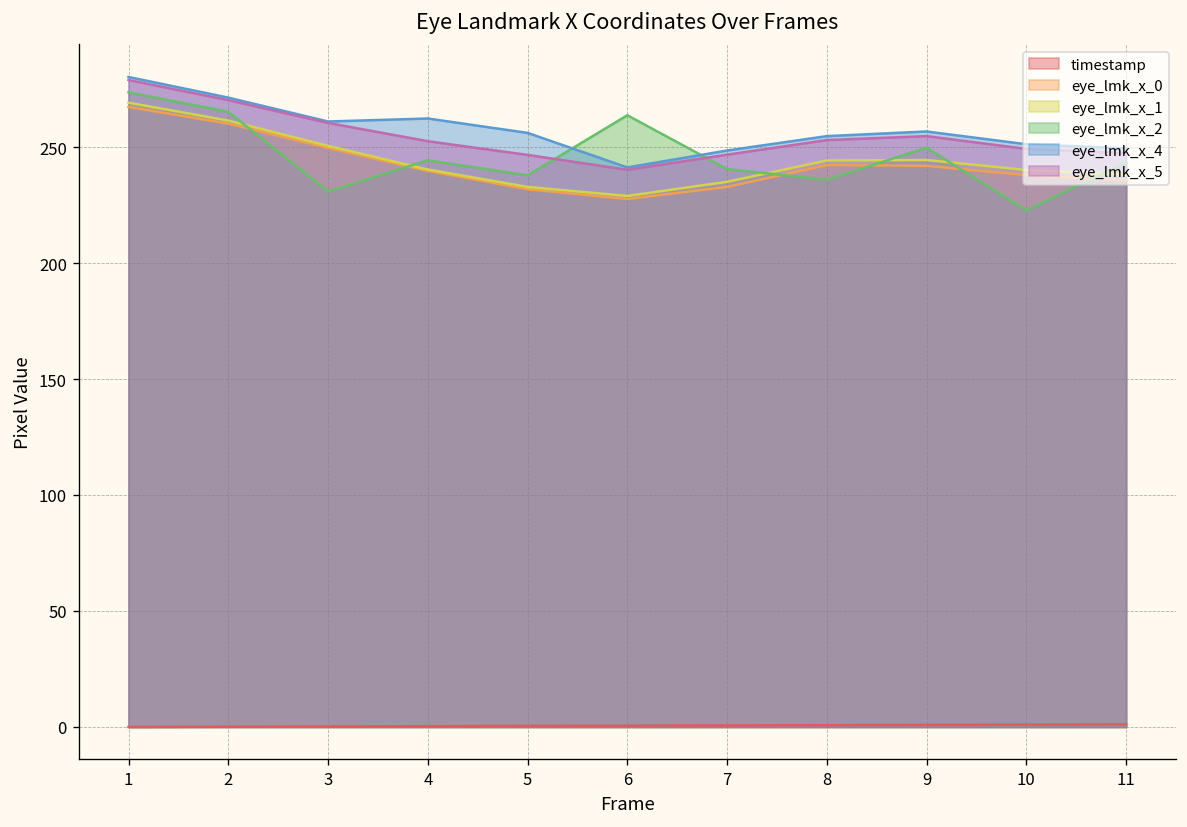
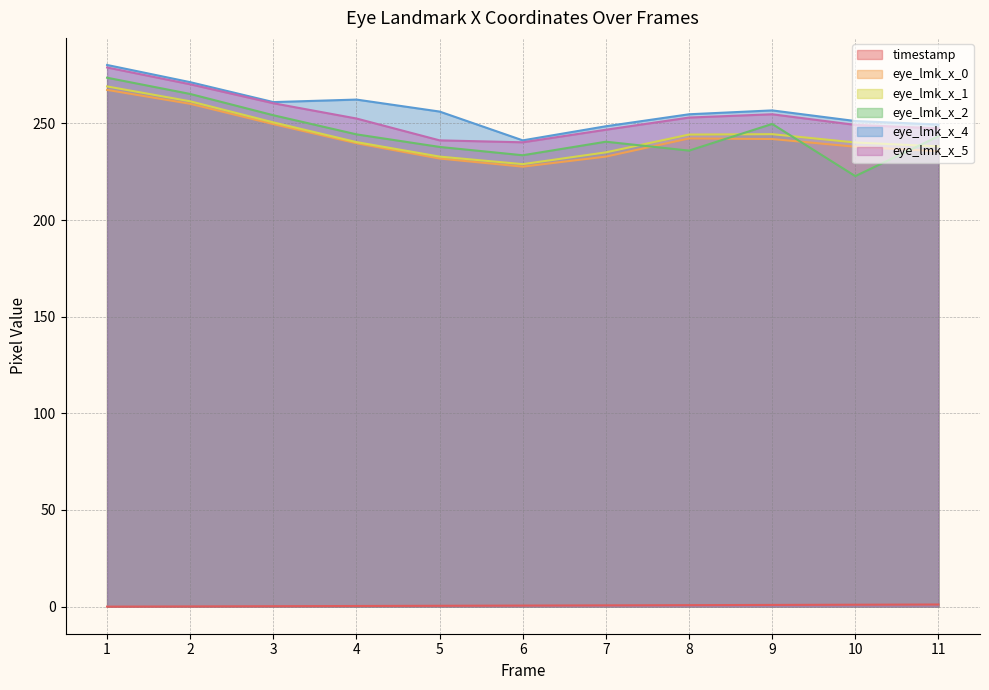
  {
    "eye_lmk_x_2": {
      "1": 274,
      "2": 265,
-     "3": 231,
+     "3": 254,
      "4": 244,
      "5": 238,
-     "6": 264,
+     "6": 234,
      "7": 241,
      "8": 236,
      "9": 250,
      "10": 223
    },
    "eye_lmk_x_4": {
      "4": 262,
      "5": 256,
      "7": 249,
      "8": 255,
      "9": 257
    },
    "eye_lmk_x_5": {
      "4": 253,
-     "5": 247,
+     "5": 241,
      "7": 247,
      "8": 253,
      "9": 255
    }
  }
